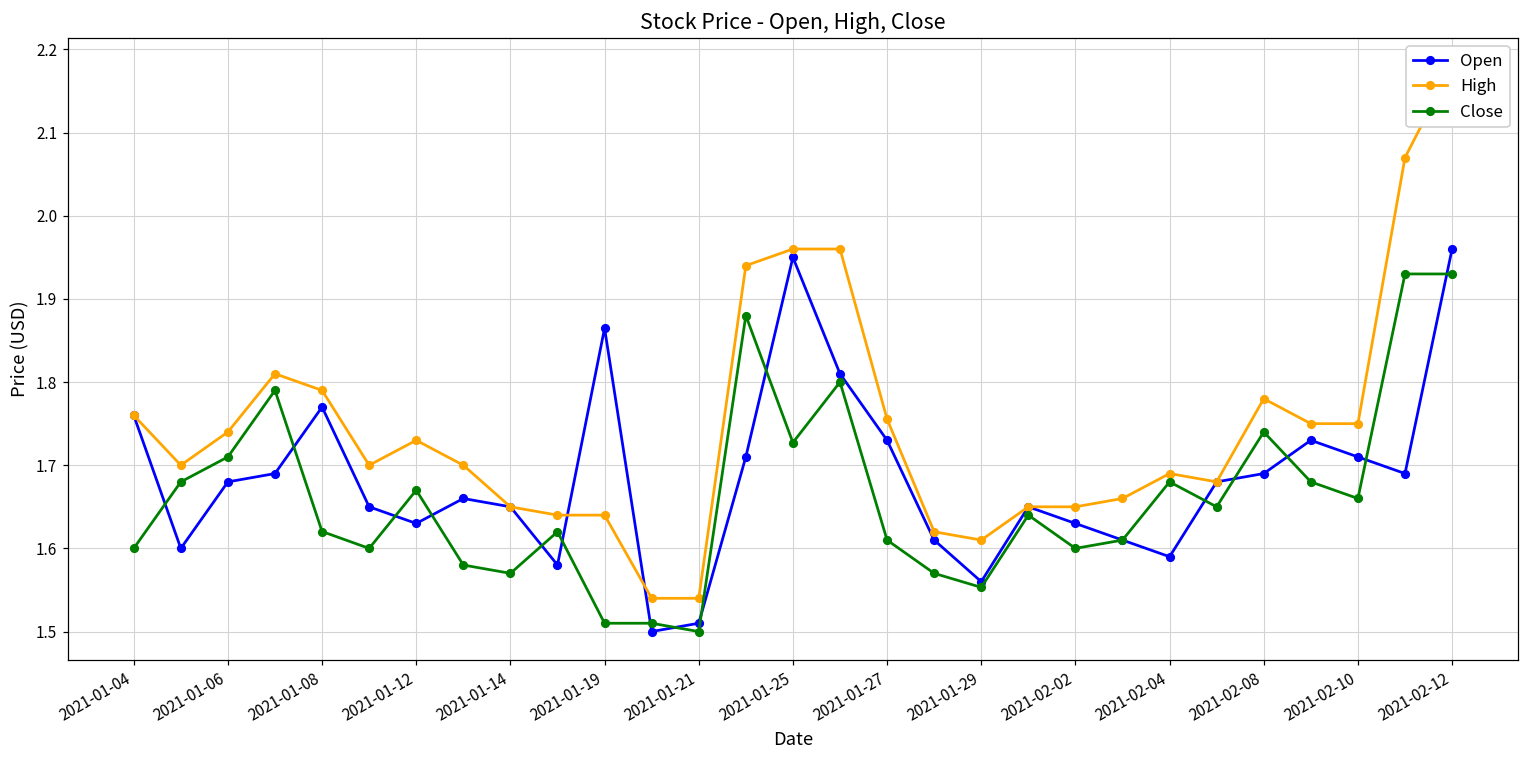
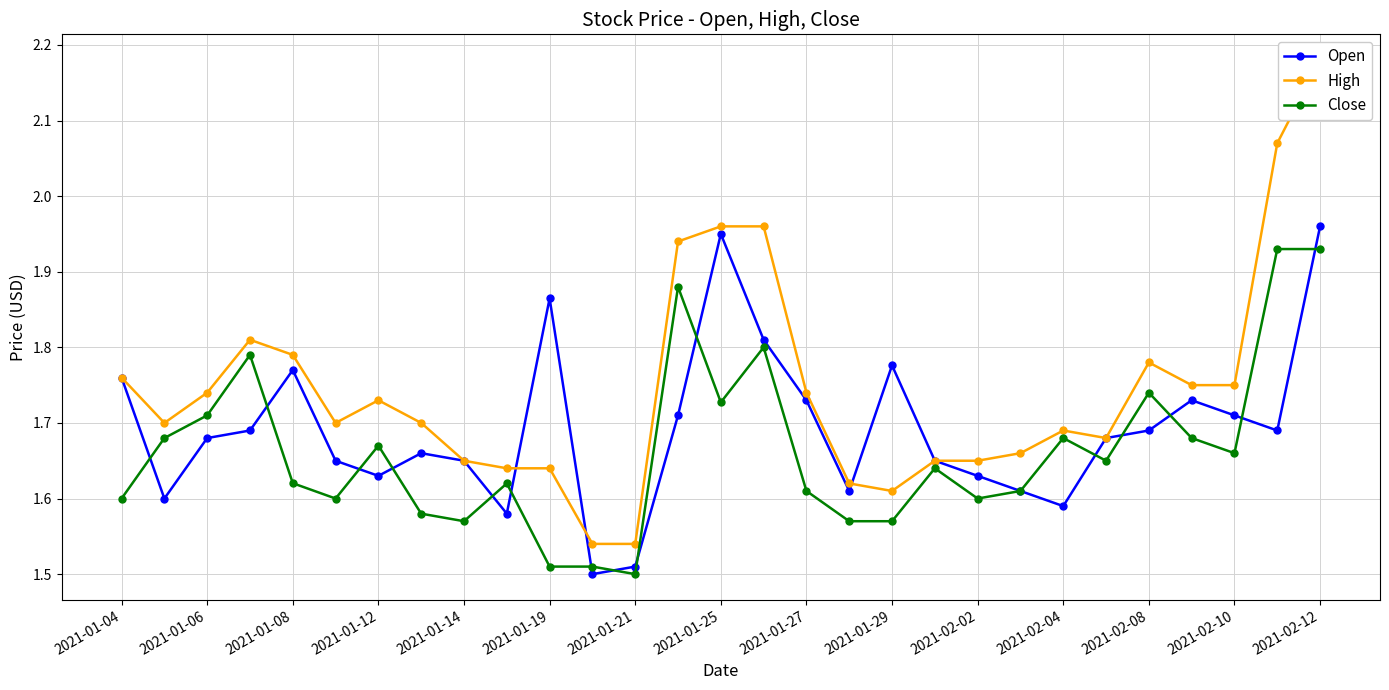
  {
    "Open": {
      "2021-01-06": 1.68,
      "2021-01-08": 1.77,
      "2021-01-12": 1.63,
      "2021-01-19": 1.86,
      "2021-01-21": 1.51,
      "2021-01-25": 1.95,
      "2021-01-27": 1.73,
-     "2021-01-29": 1.56,
+     "2021-01-29": 1.78,
      "2021-02-02": 1.63,
      "2021-02-04": 1.59,
      "2021-02-08": 1.69,
      "2021-02-10": 1.71,
      "2021-02-12": 1.96
    },
    "High": {
      "2021-01-06": 1.74,
      "2021-01-08": 1.79,
      "2021-01-12": 1.73,
      "2021-01-19": 1.64,
      "2021-01-21": 1.54,
      "2021-01-25": 1.96,
-     "2021-01-27": 1.76,
+     "2021-01-27": 1.74,
      "2021-01-29": 1.61,
      "2021-02-02": 1.65,
      "2021-02-04": 1.69,
      "2021-02-08": 1.78,
      "2021-02-10": 1.75
    },
    "Close": {
      "2021-01-04": 1.60,
      "2021-01-06": 1.71,
      "2021-01-08": 1.62,
      "2021-01-12": 1.67,
      "2021-01-14": 1.57,
      "2021-01-19": 1.51,
      "2021-01-21": 1.50,
      "2021-01-25": 1.73,
      "2021-01-27": 1.61,
-     "2021-01-29": 1.55,
+     "2021-01-29": 1.57,
      "2021-02-02": 1.60,
      "2021-02-04": 1.68,
      "2021-02-08": 1.74,
      "2021-02-10": 1.66,
      "2021-02-12": 1.93
    }
  }
